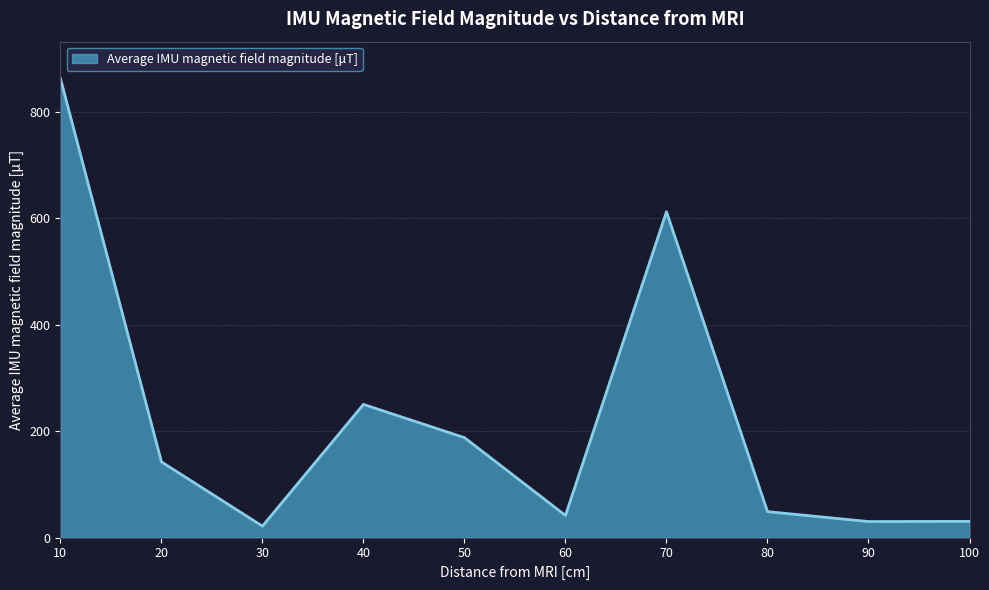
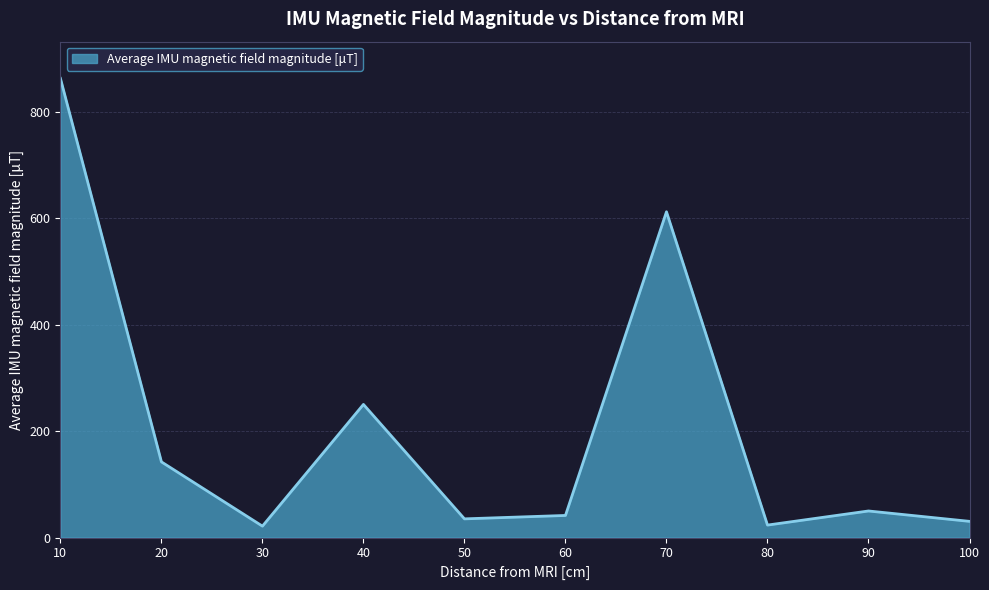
  {
    "10": 860,
    "20": 140,
    "30": 20,
    "40": 250,
-   "50": 190,
+   "50": 40,
    "60": 40,
    "70": 610,
-   "80": 50,
-   "90": 30,
+   "80": 20,
+   "90": 50,
    "100": 30
  }
